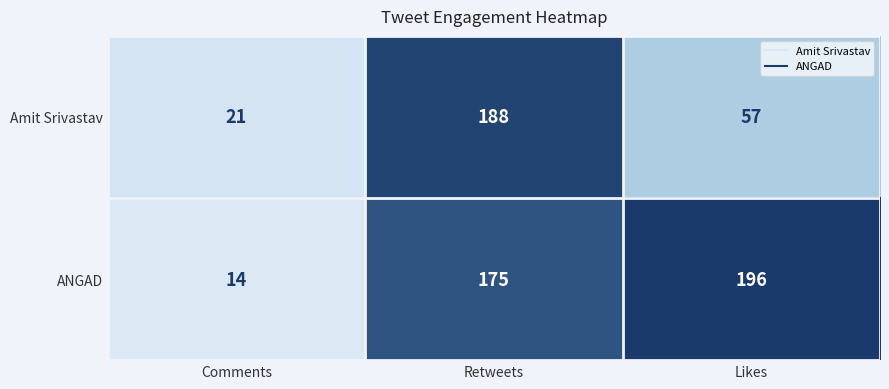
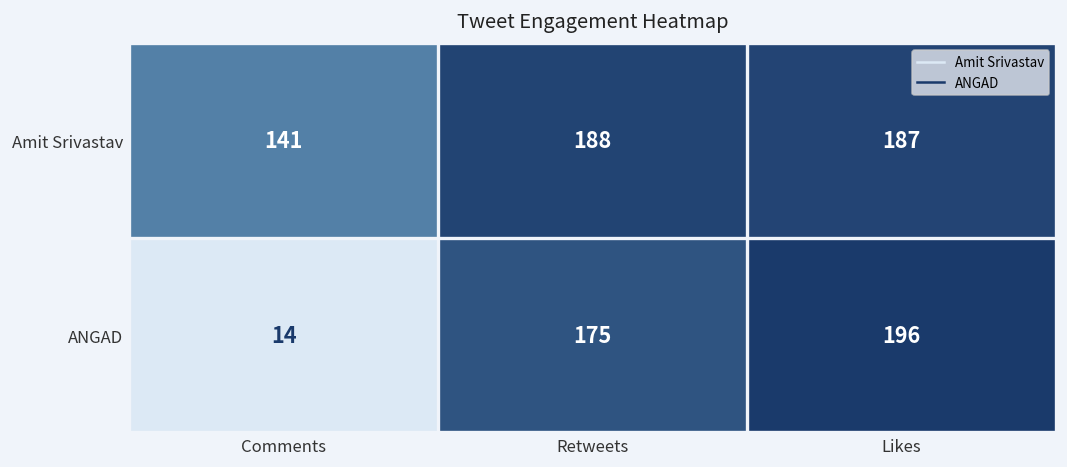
  {
    "Amit Srivastav": {
-     "Comments": 21,
+     "Comments": 141,
      "Retweets": 188,
-     "Likes": 57
+     "Likes": 187
    },
    "ANGAD": {
      "Comments": 14,
      "Retweets": 175,
      "Likes": 196
    }
  }
